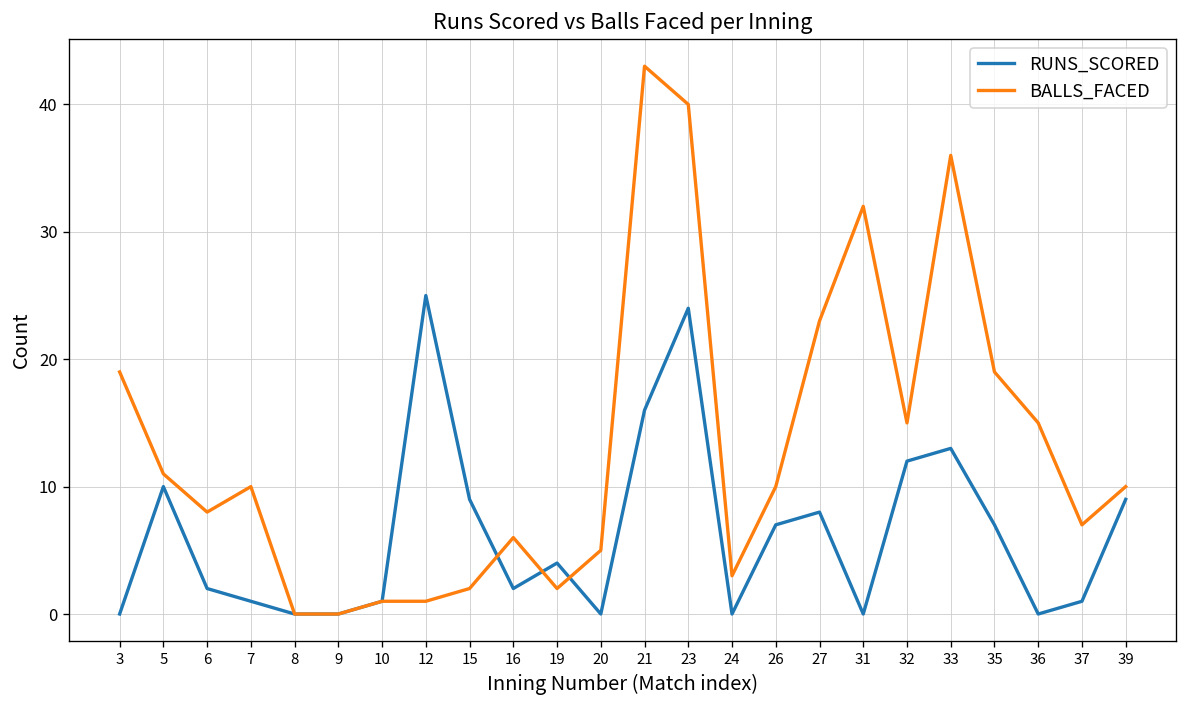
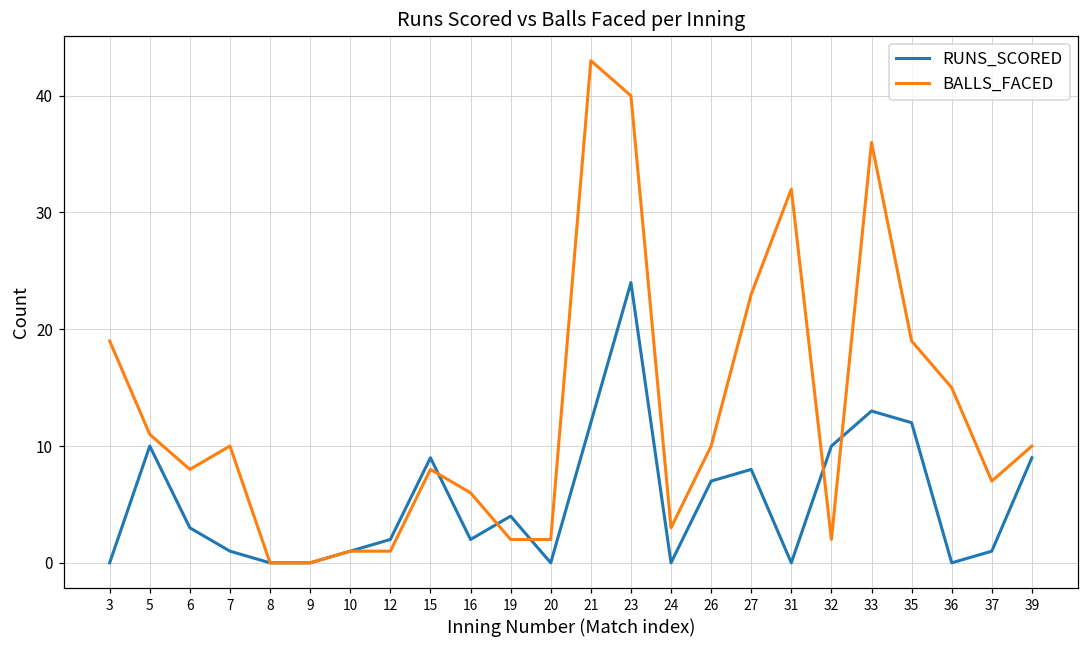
  {
    "RUNS_SCORED": {
      "3": 0,
      "5": 10,
-     "6": 2,
+     "6": 3,
      "7": 1,
-     "12": 25,
+     "12": 2,
      "15": 9,
      "16": 2,
      "19": 4,
      "20": 0,
-     "21": 16,
+     "21": 12,
      "23": 24,
      "24": 0,
      "26": 7,
      "27": 8,
      "31": 0,
-     "32": 12,
+     "32": 10,
      "33": 13,
-     "35": 7,
+     "35": 12,
      "36": 0,
      "37": 1,
      "39": 9
    },
    "BALLS_FACED": {
      "3": 19,
      "5": 11,
      "6": 8,
      "7": 10,
      "12": 1,
-     "15": 2,
+     "15": 8,
      "16": 6,
      "19": 2,
-     "20": 5,
+     "20": 2,
      "21": 43,
      "23": 40,
      "24": 3,
      "26": 10,
      "27": 23,
      "31": 32,
-     "32": 15,
+     "32": 2,
      "33": 36,
      "35": 19,
      "36": 15,
      "37": 7,
      "39": 10
    }
  }
